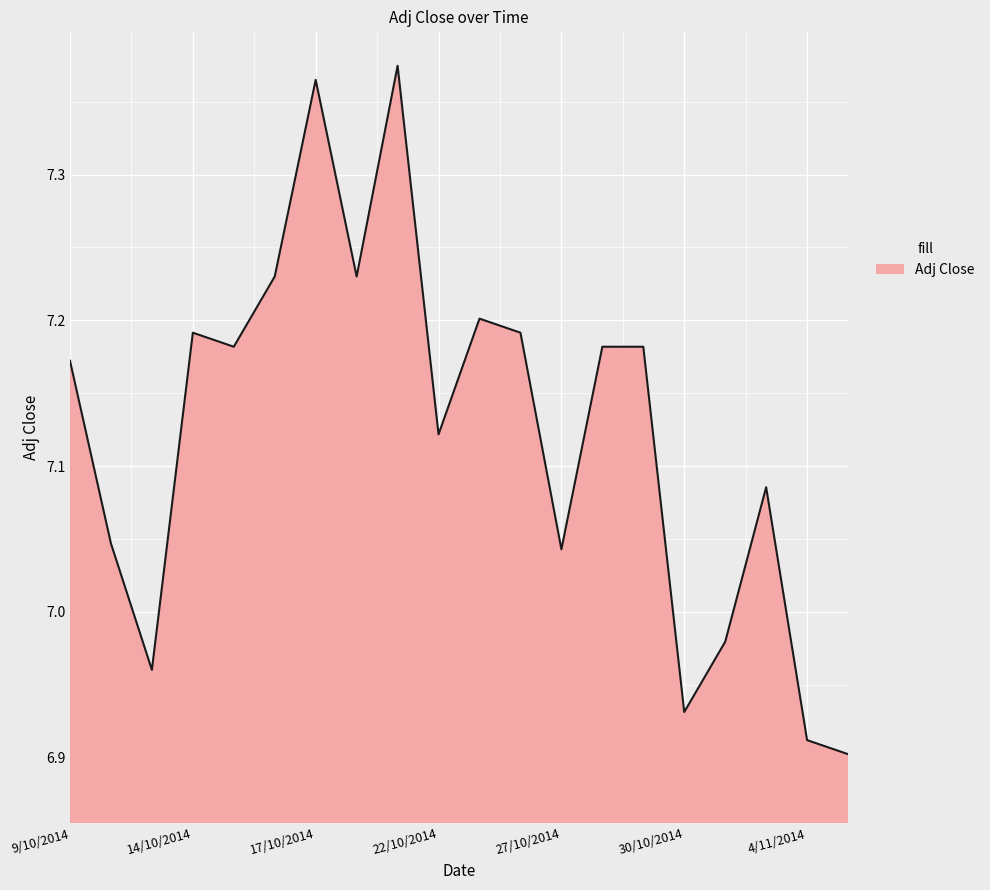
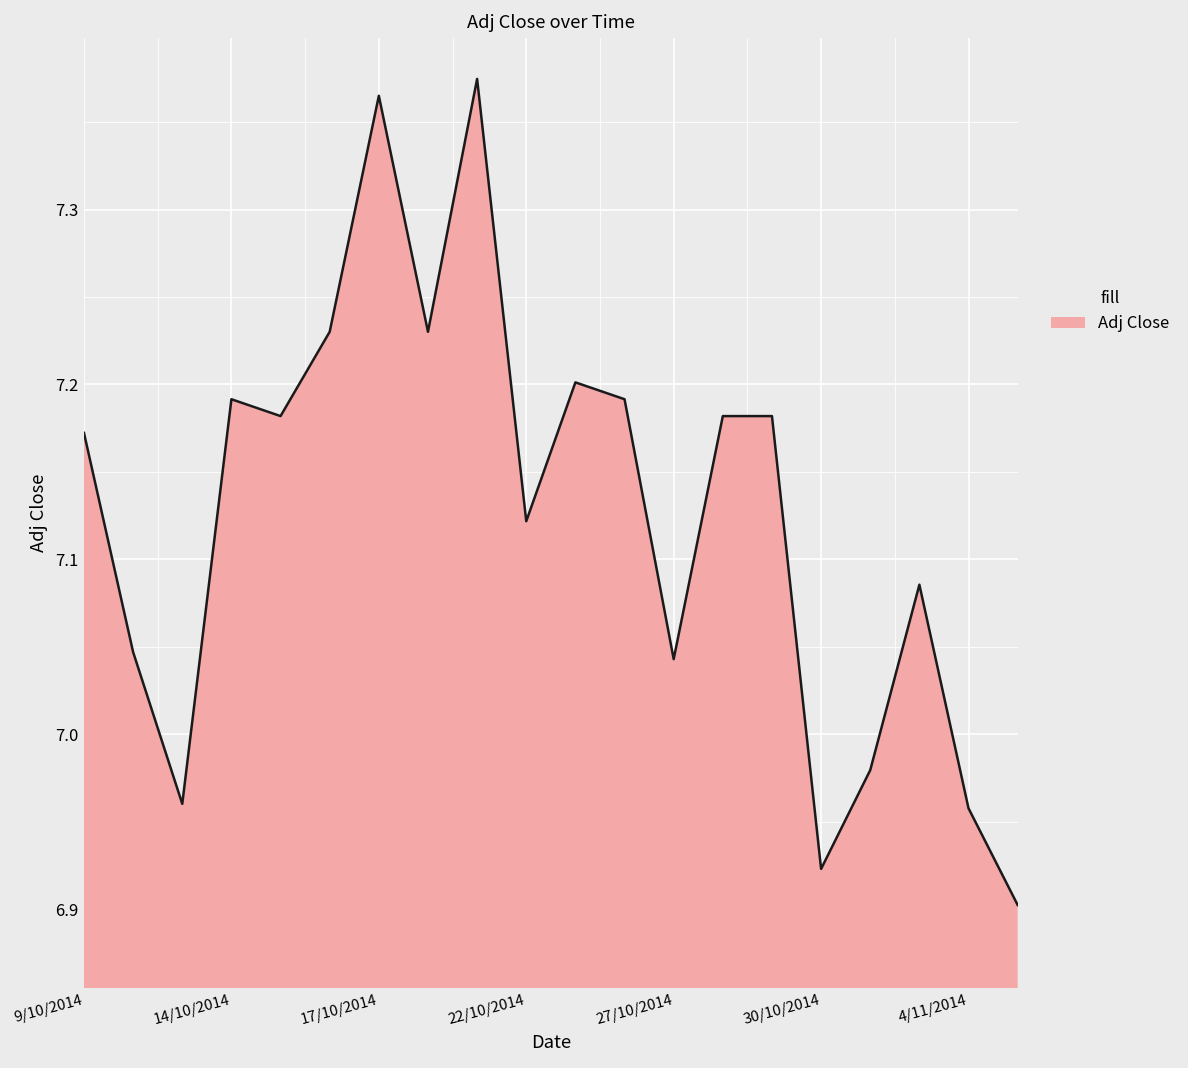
  {
    "9/10/2014": 7.172,
    "14/10/2014": 7.192,
    "17/10/2014": 7.365,
    "22/10/2014": 7.122,
    "27/10/2014": 7.043,
-   "30/10/2014": 6.931,
-   "4/11/2014": 6.912
+   "30/10/2014": 6.923,
+   "4/11/2014": 6.958
  }
